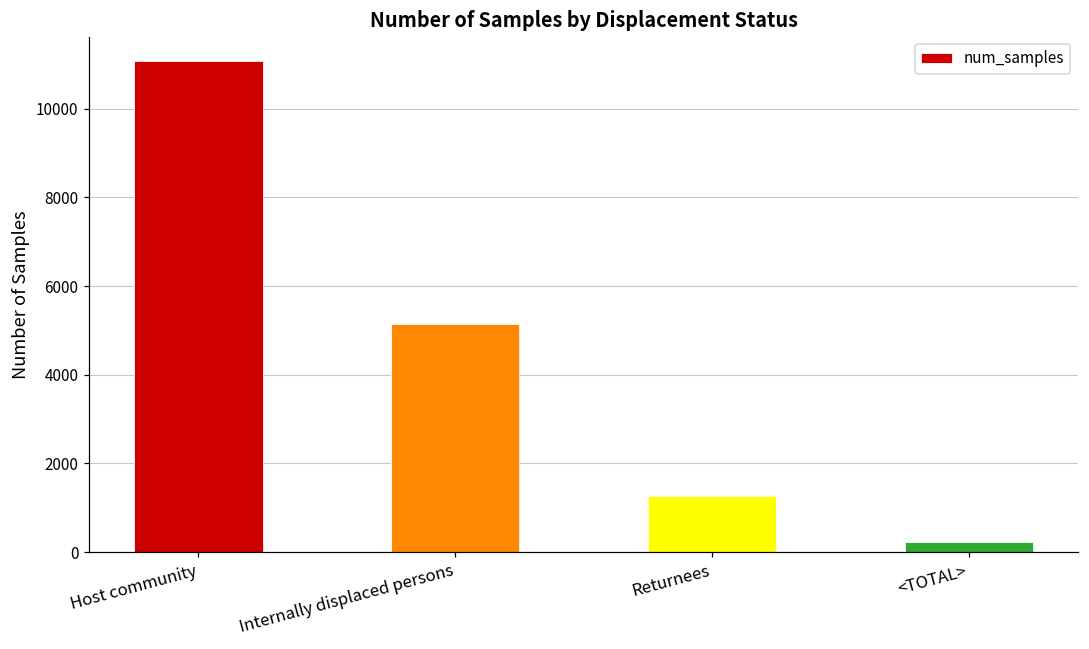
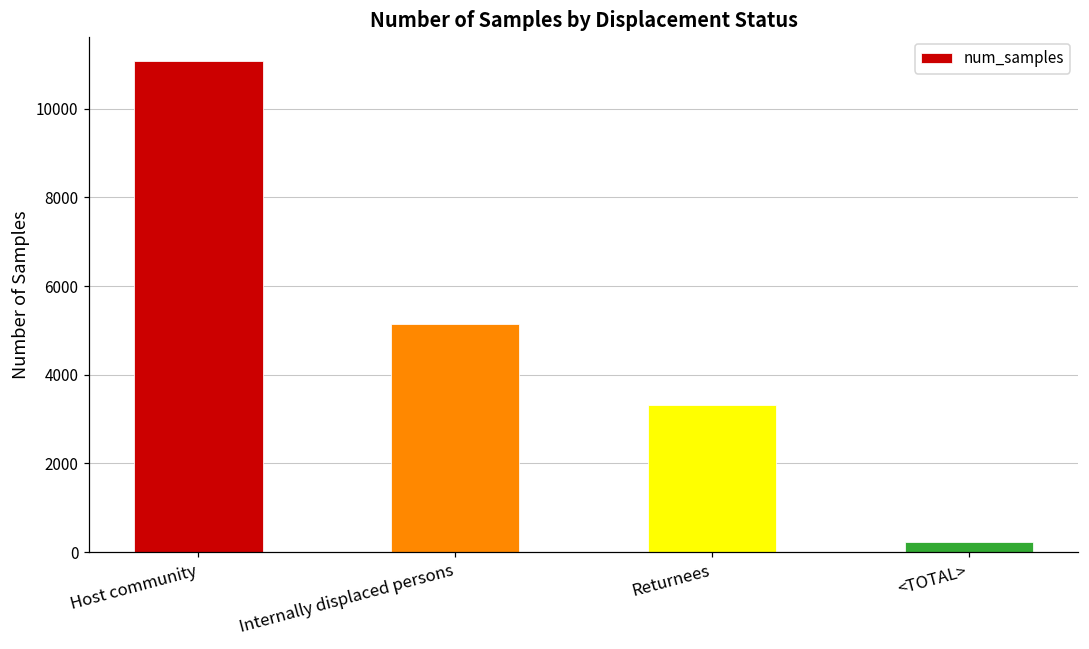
  {
    "Host community": 11100,
    "Internally displaced persons": 5100,
-   "Returnees": 1300,
+   "Returnees": 3300,
    "<TOTAL>": 200
  }
